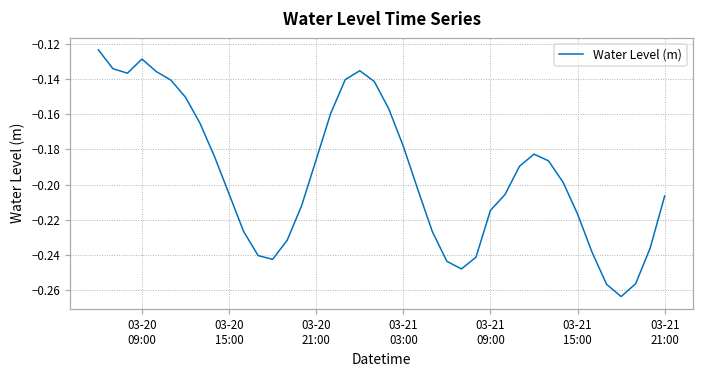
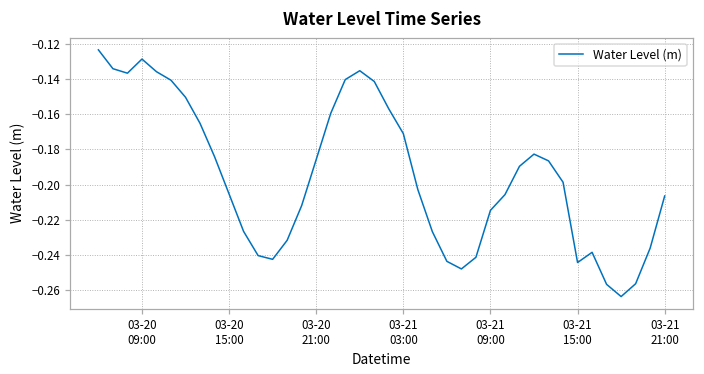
  {
    "03-20 09:00": -0.129,
    "03-20 15:00": -0.205,
    "03-20 21:00": -0.186,
-   "03-21 03:00": -0.178,
+   "03-21 03:00": -0.171,
    "03-21 09:00": -0.215,
-   "03-21 15:00": -0.217,
+   "03-21 15:00": -0.244,
    "03-21 21:00": -0.206
  }
